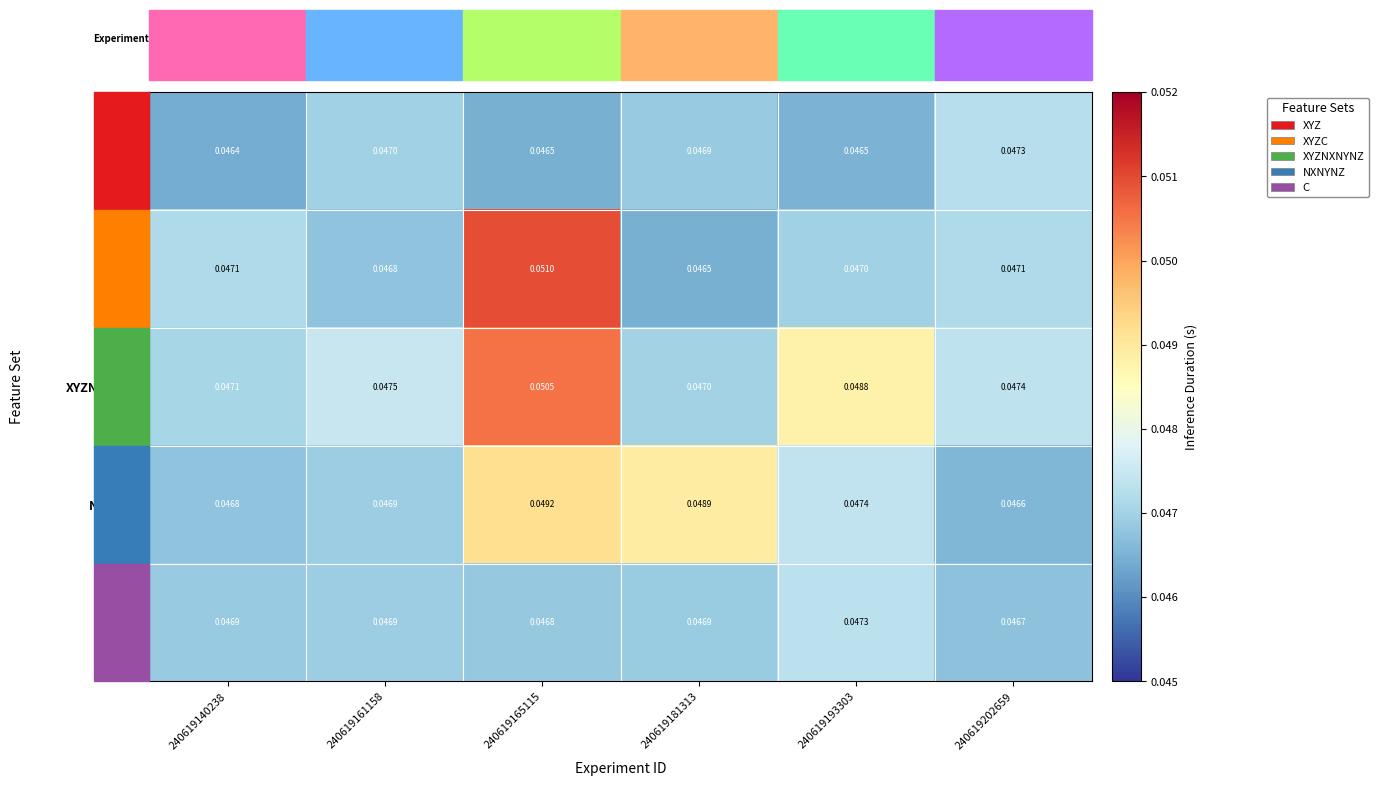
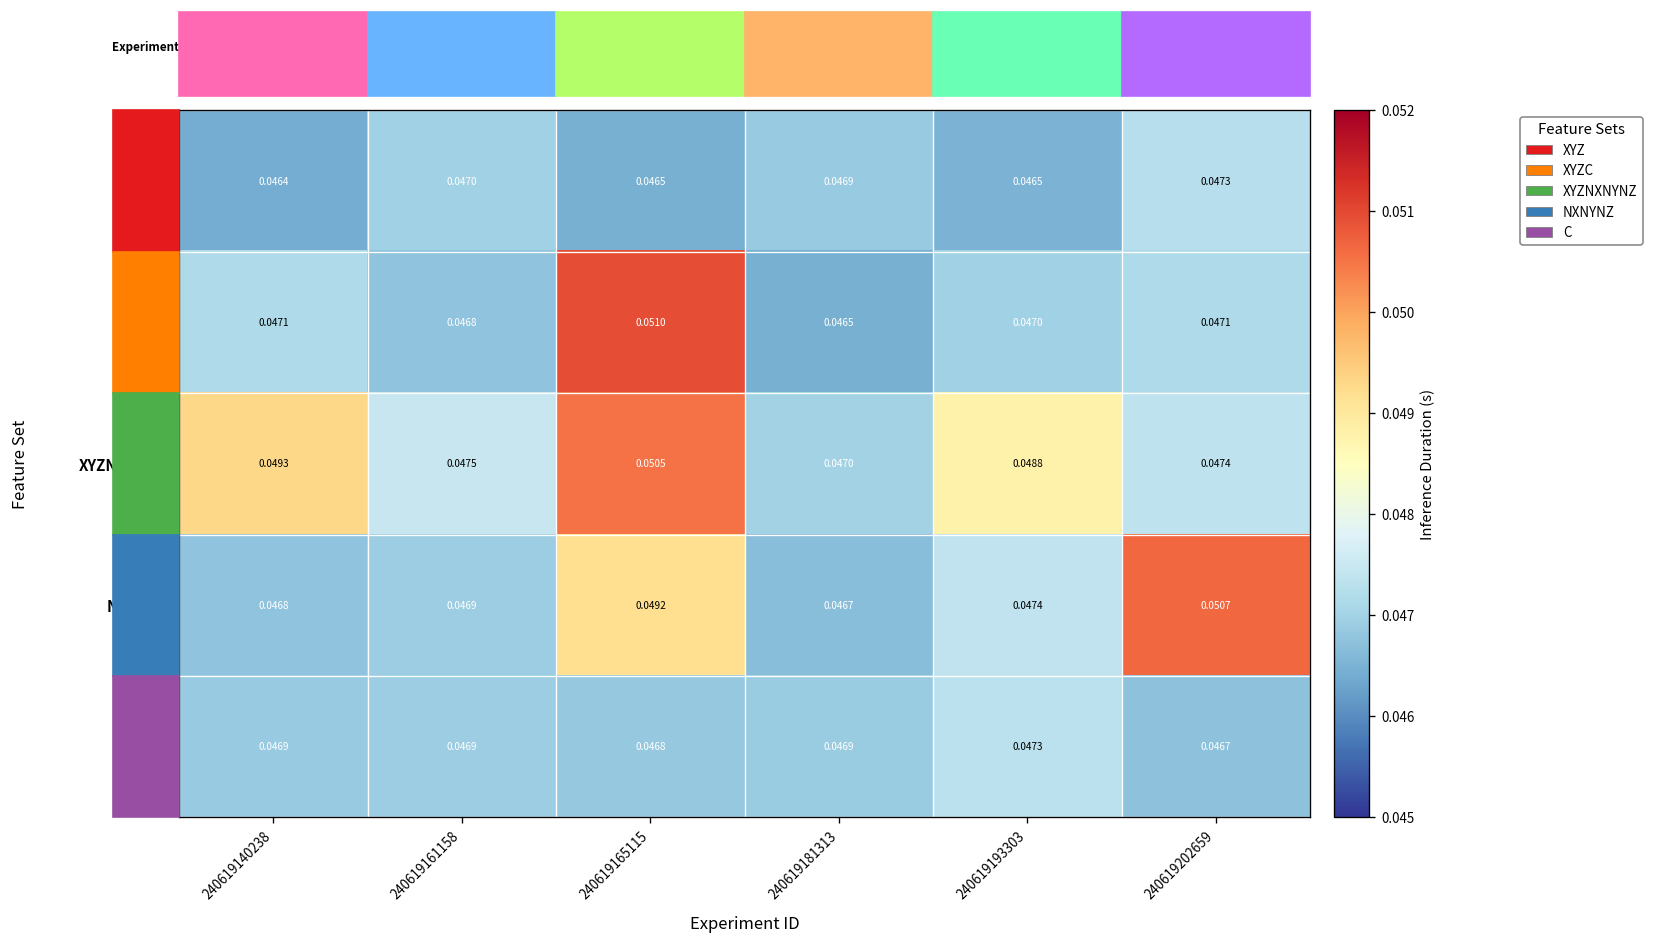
  {
    "XYZNXNYNZ": {
-     "240619140238": 0.0471,
+     "240619140238": 0.0493,
      "240619161158": 0.0475,
      "240619165115": 0.0505,
      "240619181313": 0.0470,
      "240619193303": 0.0488,
      "240619202659": 0.0474
    },
    "NXNYNZ": {
      "240619140238": 0.0468,
      "240619161158": 0.0469,
      "240619165115": 0.0492,
-     "240619181313": 0.0489,
+     "240619181313": 0.0467,
      "240619193303": 0.0474,
-     "240619202659": 0.0466
+     "240619202659": 0.0507
    }
  }
